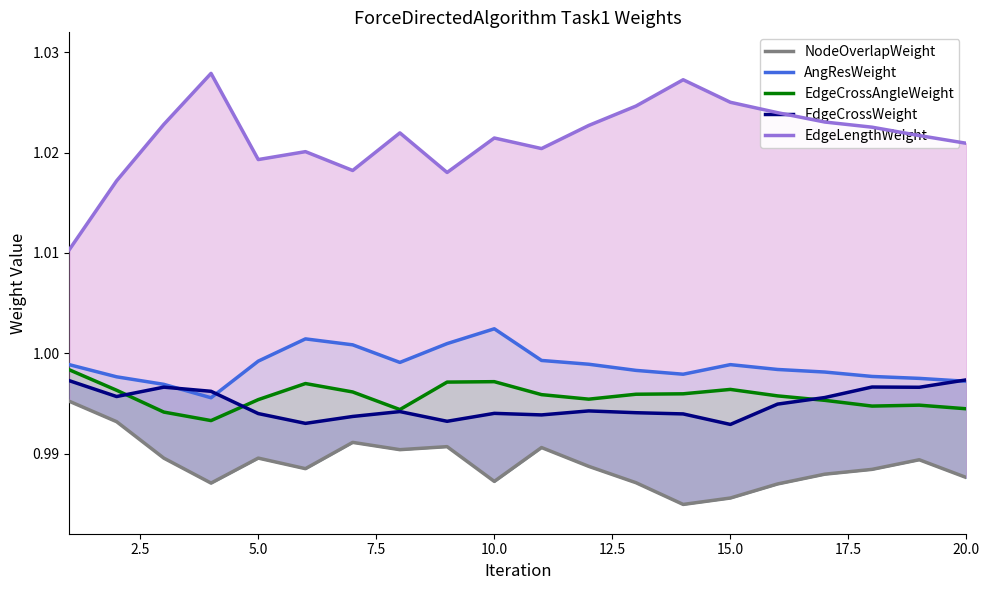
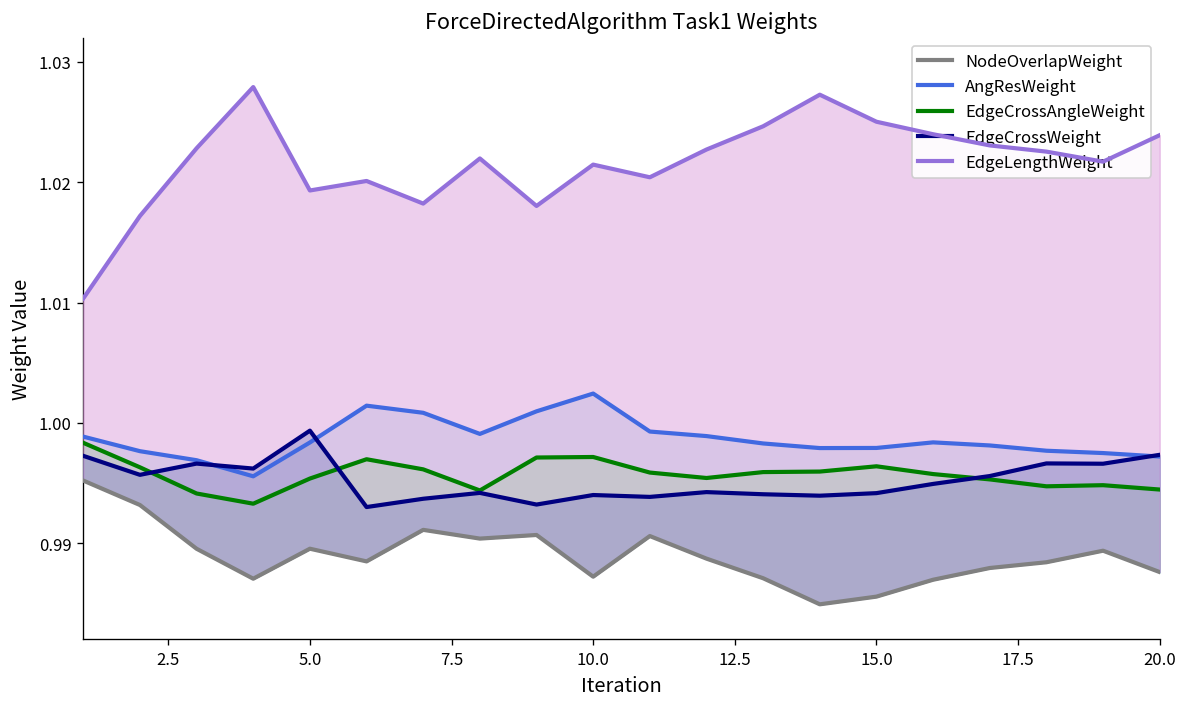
  {
    "NodeOverlapWeight": {
      "5.0": 0.9895,
      "10.0": 0.9872,
      "15.0": 0.9856,
      "20.0": 0.9876
    },
    "AngResWeight": {
-     "5.0": 0.9992,
+     "5.0": 0.9984,
      "10.0": 1.0024,
-     "15.0": 0.9989
+     "15.0": 0.9979
    },
    "EdgeCrossAngleWeight": {
      "5.0": 0.9954,
      "10.0": 0.9972,
      "15.0": 0.9964,
      "20.0": 0.9945
    },
    "EdgeCrossWeight": {
-     "5.0": 0.9940,
+     "5.0": 0.9994,
      "10.0": 0.9940,
-     "15.0": 0.9929
+     "15.0": 0.9942
    },
    "EdgeLengthWeight": {
      "5.0": 1.0193,
      "10.0": 1.0215,
      "15.0": 1.0250,
-     "20.0": 1.0209
+     "20.0": 1.0239
    }
  }
